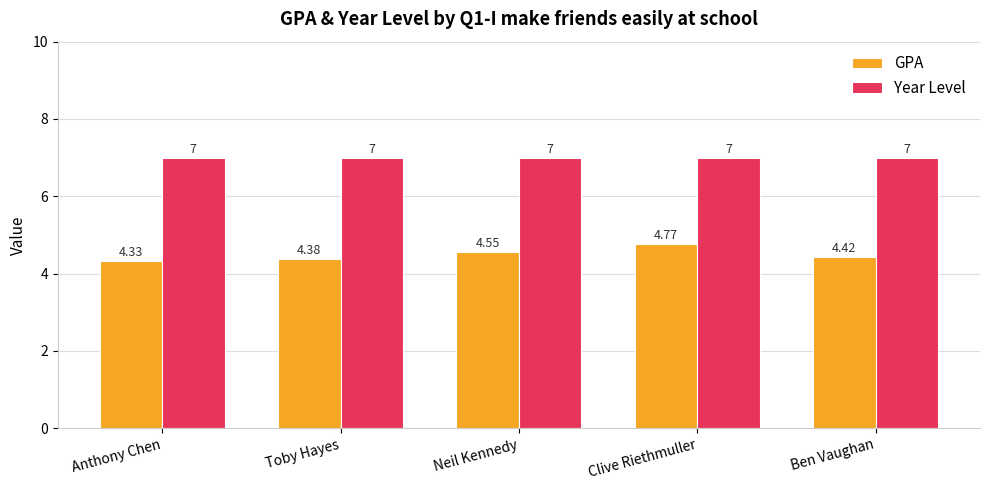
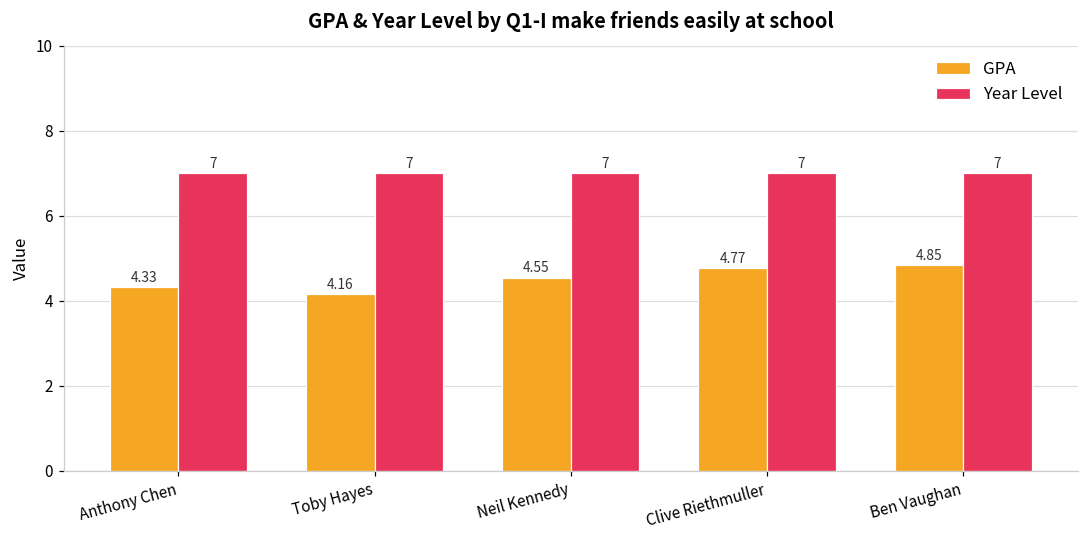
  {
    "GPA": {
      "Anthony Chen": 4.33,
-     "Toby Hayes": 4.38,
+     "Toby Hayes": 4.16,
      "Neil Kennedy": 4.55,
      "Clive Riethmuller": 4.77,
-     "Ben Vaughan": 4.42
+     "Ben Vaughan": 4.85
    },
    "Year Level": {
      "Anthony Chen": 7,
      "Toby Hayes": 7,
      "Neil Kennedy": 7,
      "Clive Riethmuller": 7,
      "Ben Vaughan": 7
    }
  }
